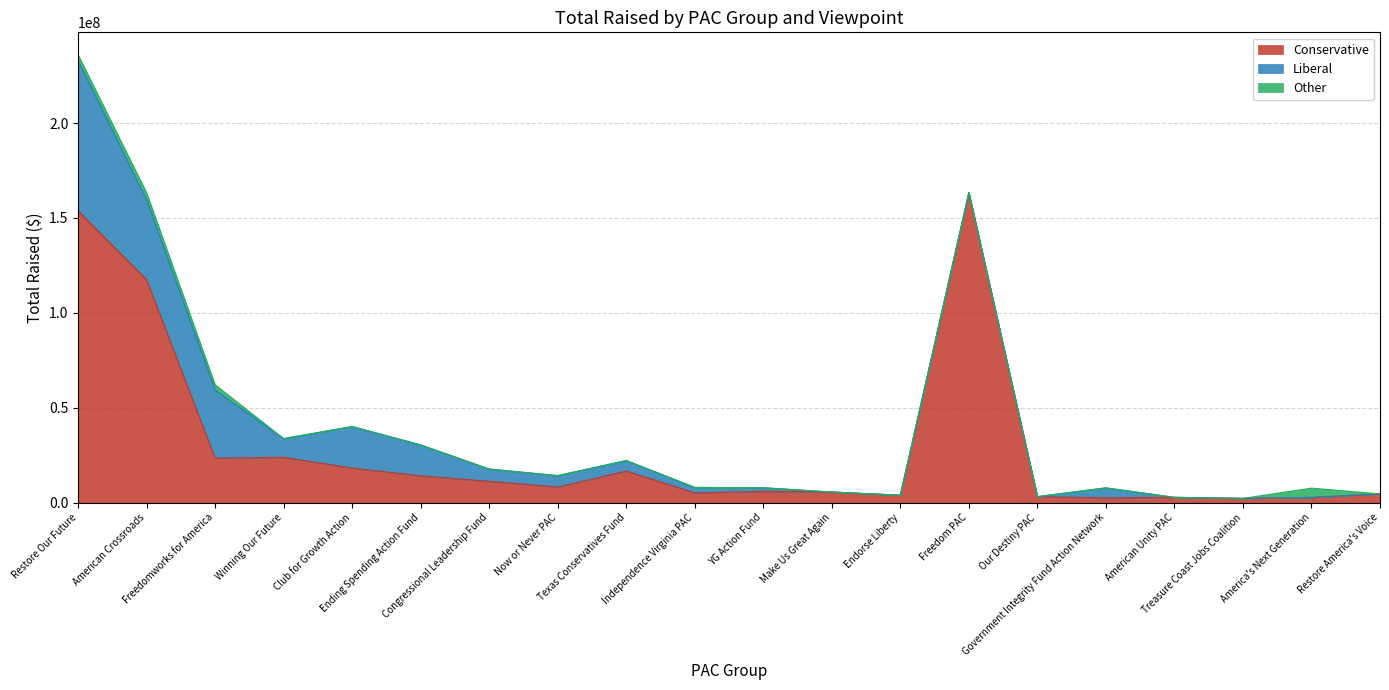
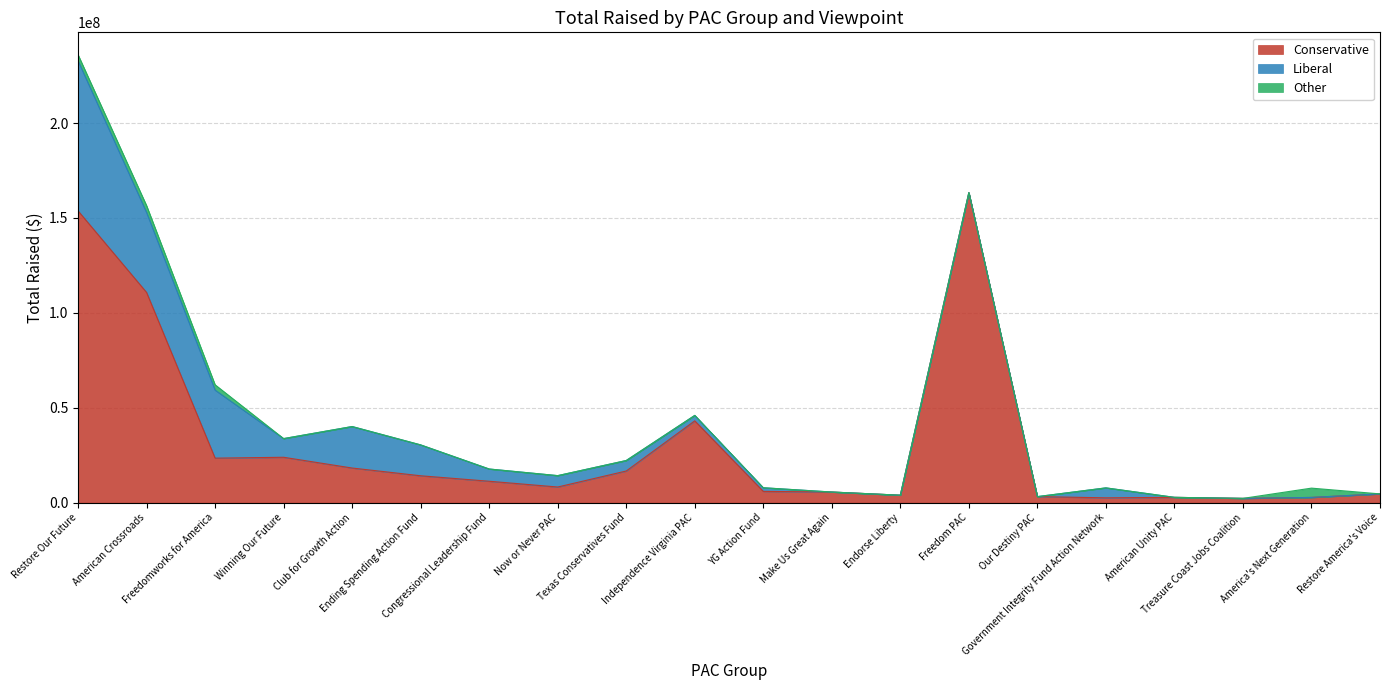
  {
    "Conservative": {
      "Restore Our Future": 154000000,
-     "American Crossroads": 117000000,
+     "American Crossroads": 111000000,
      "Freedomworks for America": 23000000,
      "Winning Our Future": 24000000,
      "Club for Growth Action": 18000000,
      "Ending Spending Action Fund": 14000000,
      "Congressional Leadership Fund": 11000000,
      "Now or Never PAC": 8000000,
      "Texas Conservatives Fund": 17000000,
-     "Independence Virginia PAC": 5000000,
+     "Independence Virginia PAC": 43000000,
      "YG Action Fund": 6000000,
      "Government Integrity Fund Action Network": 3000000
    },
    "Liberal": {
      "Restore Our Future": 79000000,
      "American Crossroads": 42000000,
      "Freedomworks for America": 36000000
    },
    "Other": {
      "Restore Our Future": 3000000,
      "American Crossroads": 4000000,
      "Freedomworks for America": 3000000,
      "America's Next Generation": 5000000
    }
  }
